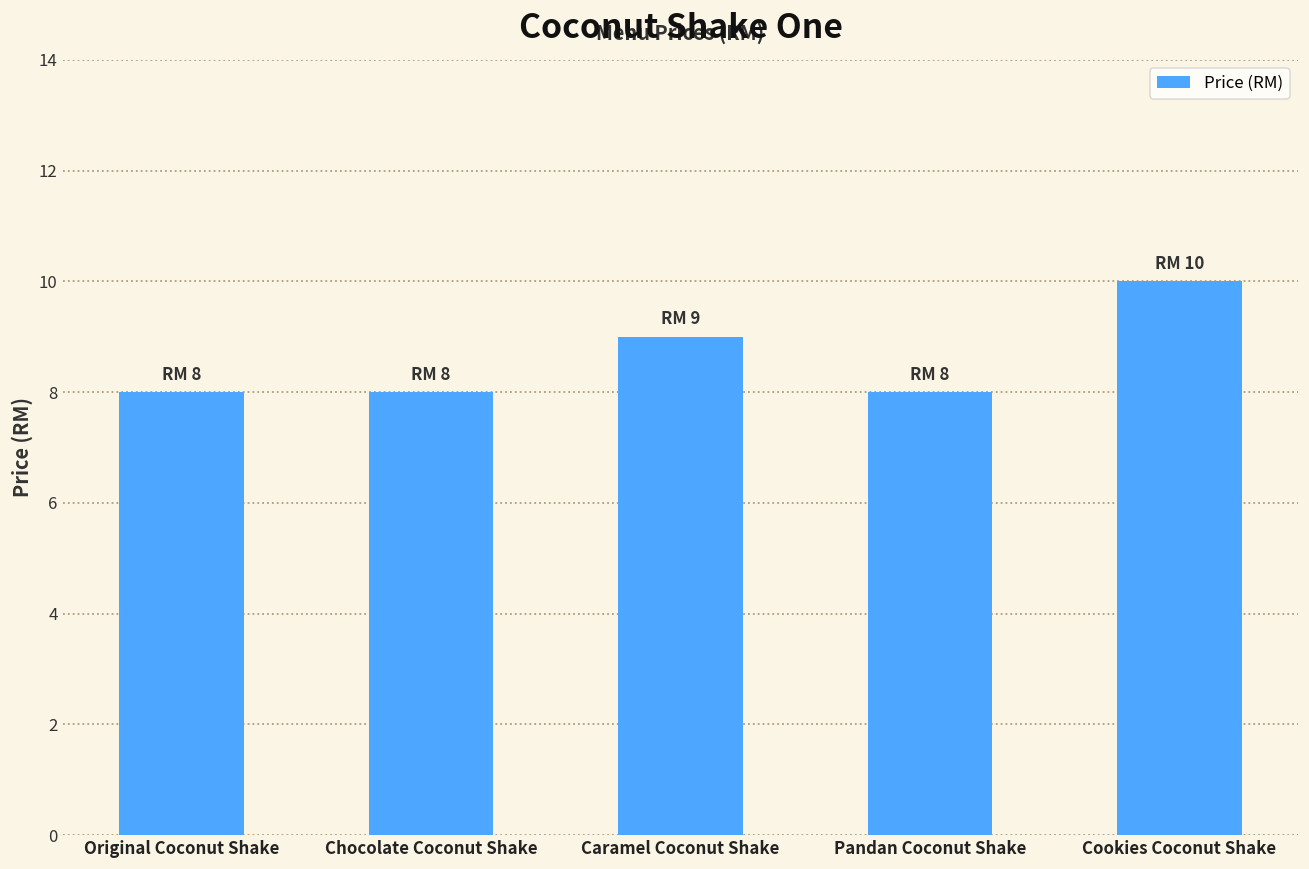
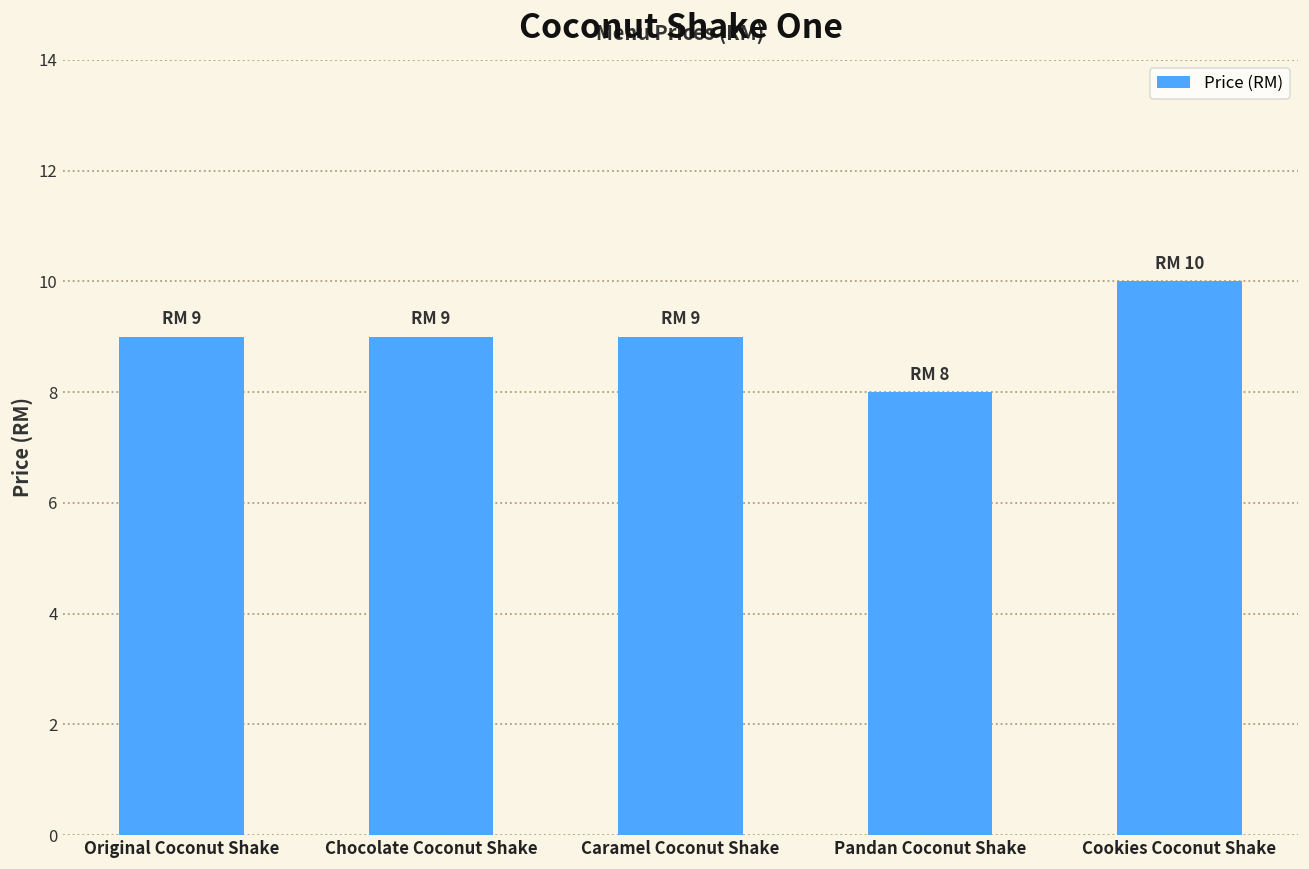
  {
-   "Original Coconut Shake": 8,
-   "Chocolate Coconut Shake": 8,
+   "Original Coconut Shake": 9,
+   "Chocolate Coconut Shake": 9,
    "Caramel Coconut Shake": 9,
    "Pandan Coconut Shake": 8,
    "Cookies Coconut Shake": 10
  }
